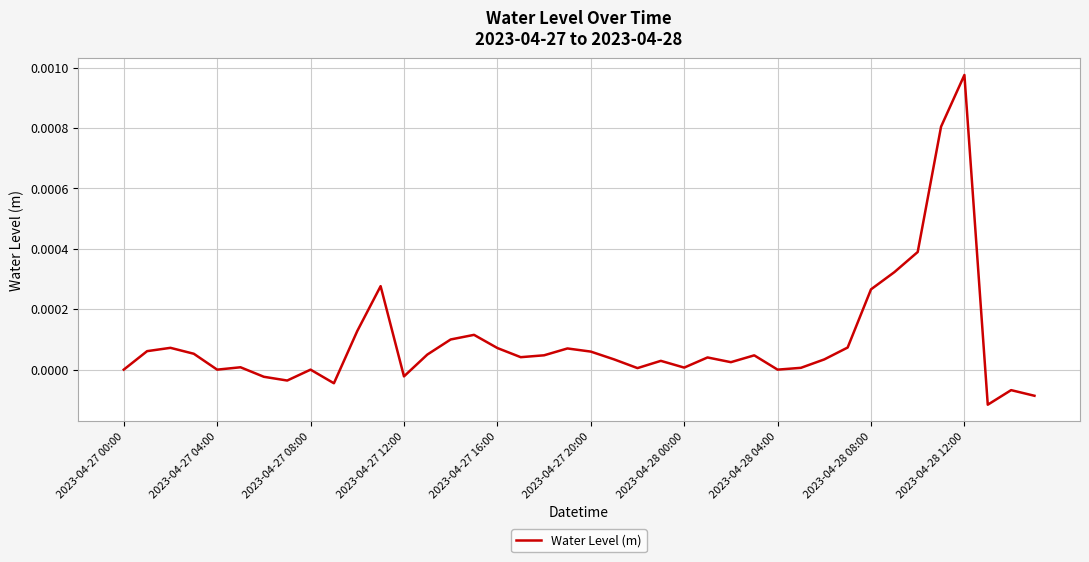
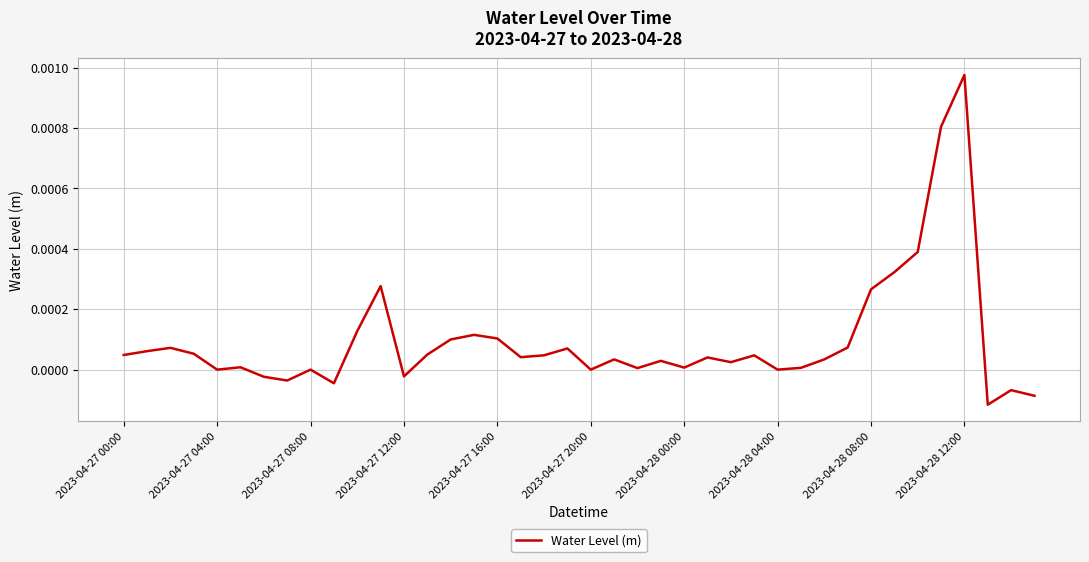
  {
-   "2023-04-27 00:00": 0.00000,
+   "2023-04-27 00:00": 0.00005,
    "2023-04-27 04:00": 0.00000,
    "2023-04-27 08:00": 0.00000,
    "2023-04-27 12:00": -0.00002,
-   "2023-04-27 16:00": 0.00007,
-   "2023-04-27 20:00": 0.0001,
+   "2023-04-27 16:00": 0.00010,
+   "2023-04-27 20:00": 0.0000,
    "2023-04-28 00:00": 0.00001,
    "2023-04-28 04:00": 0.00000,
    "2023-04-28 08:00": 0.00027,
    "2023-04-28 12:00": 0.00098
  }
